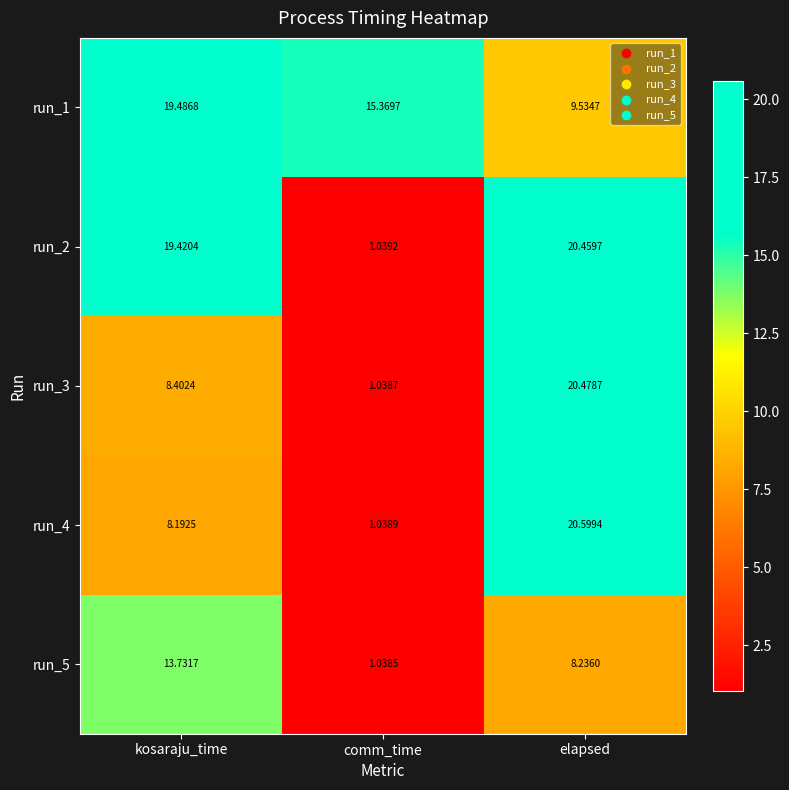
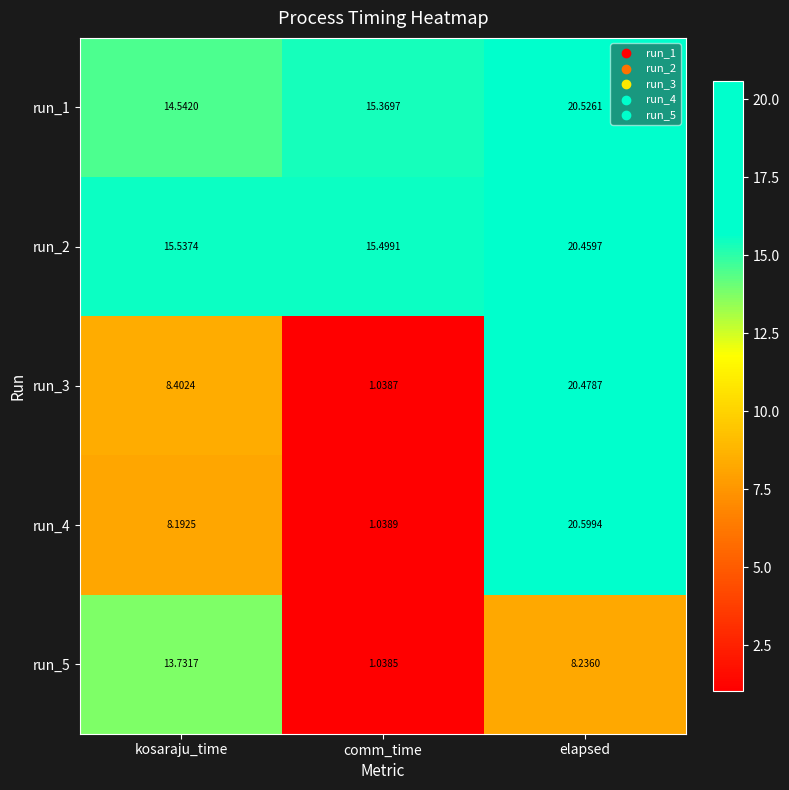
  {
    "run_1": {
-     "kosaraju_time": 19.4868,
+     "kosaraju_time": 14.5420,
      "comm_time": 15.3697,
-     "elapsed": 9.5347
+     "elapsed": 20.5261
    },
    "run_2": {
-     "kosaraju_time": 19.4204,
-     "comm_time": 1.0392,
+     "kosaraju_time": 15.5374,
+     "comm_time": 15.4991,
      "elapsed": 20.4597
    },
    "run_3": {
      "kosaraju_time": 8.4024,
      "comm_time": 1.0387,
      "elapsed": 20.4787
    },
    "run_4": {
      "kosaraju_time": 8.1925,
      "comm_time": 1.0389,
      "elapsed": 20.5994
    },
    "run_5": {
      "kosaraju_time": 13.7317,
      "comm_time": 1.0385,
      "elapsed": 8.2360
    }
  }
